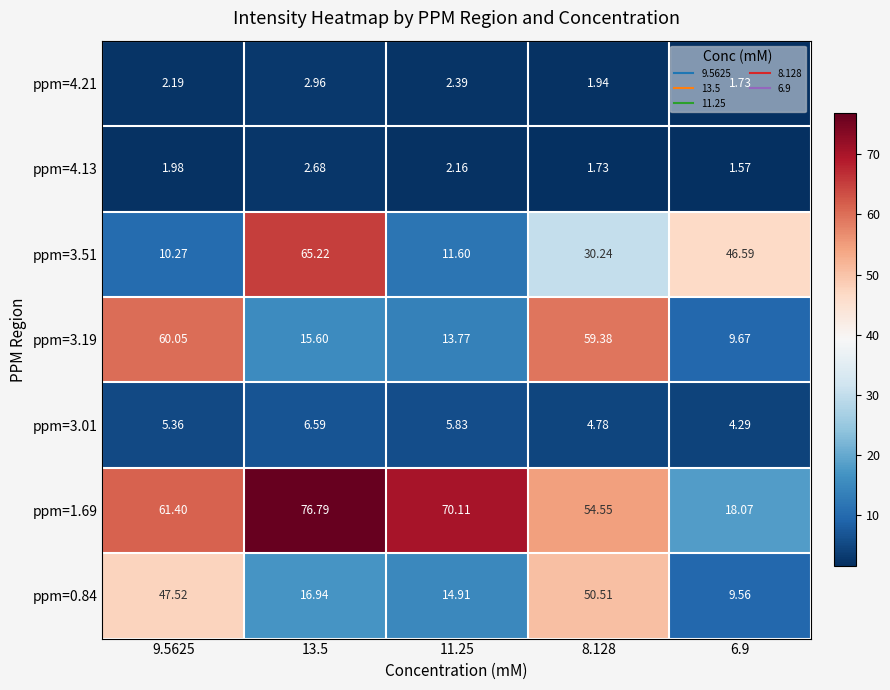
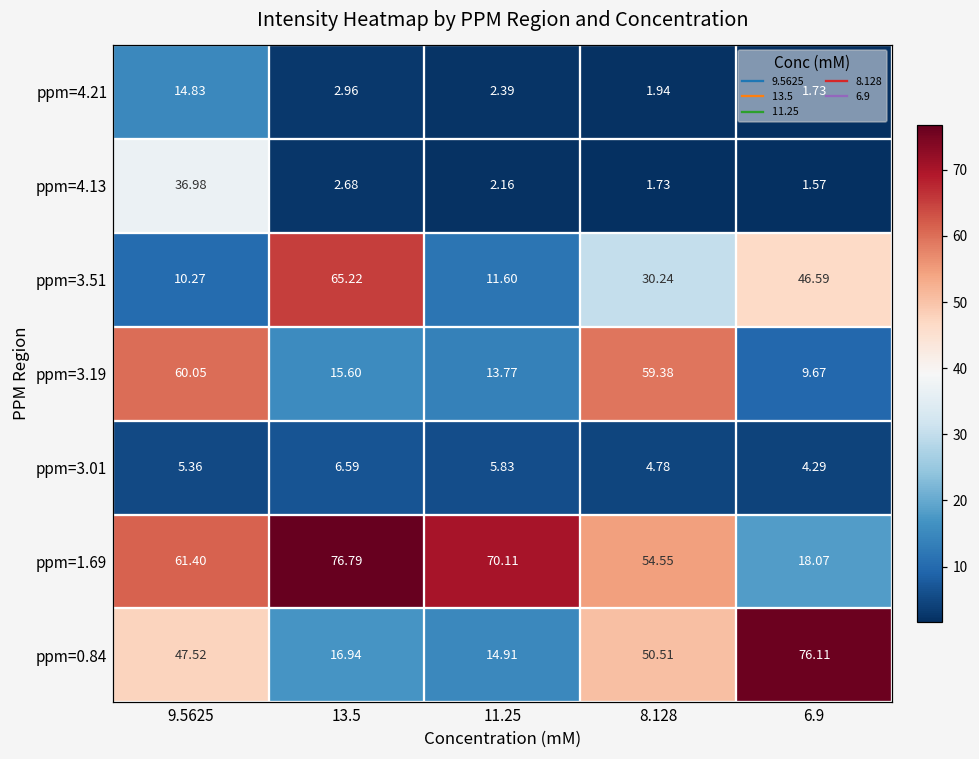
  {
    "ppm=4.21": {
-     "9.5625": 2.19,
+     "9.5625": 14.83,
      "13.5": 2.96,
      "11.25": 2.39,
      "8.128": 1.94
    },
    "ppm=4.13": {
-     "9.5625": 1.98,
+     "9.5625": 36.98,
      "13.5": 2.68,
      "11.25": 2.16,
      "8.128": 1.73,
      "6.9": 1.57
    },
    "ppm=3.51": {
      "9.5625": 10.27,
      "13.5": 65.22,
      "11.25": 11.60,
      "8.128": 30.24,
      "6.9": 46.59
    },
    "ppm=3.19": {
      "9.5625": 60.05,
      "13.5": 15.60,
      "11.25": 13.77,
      "8.128": 59.38,
      "6.9": 9.67
    },
    "ppm=3.01": {
      "9.5625": 5.36,
      "13.5": 6.59,
      "11.25": 5.83,
      "8.128": 4.78,
      "6.9": 4.29
    },
    "ppm=1.69": {
      "9.5625": 61.40,
      "13.5": 76.79,
      "11.25": 70.11,
      "8.128": 54.55,
      "6.9": 18.07
    },
    "ppm=0.84": {
      "9.5625": 47.52,
      "13.5": 16.94,
      "11.25": 14.91,
      "8.128": 50.51,
-     "6.9": 9.56
+     "6.9": 76.11
    }
  }
